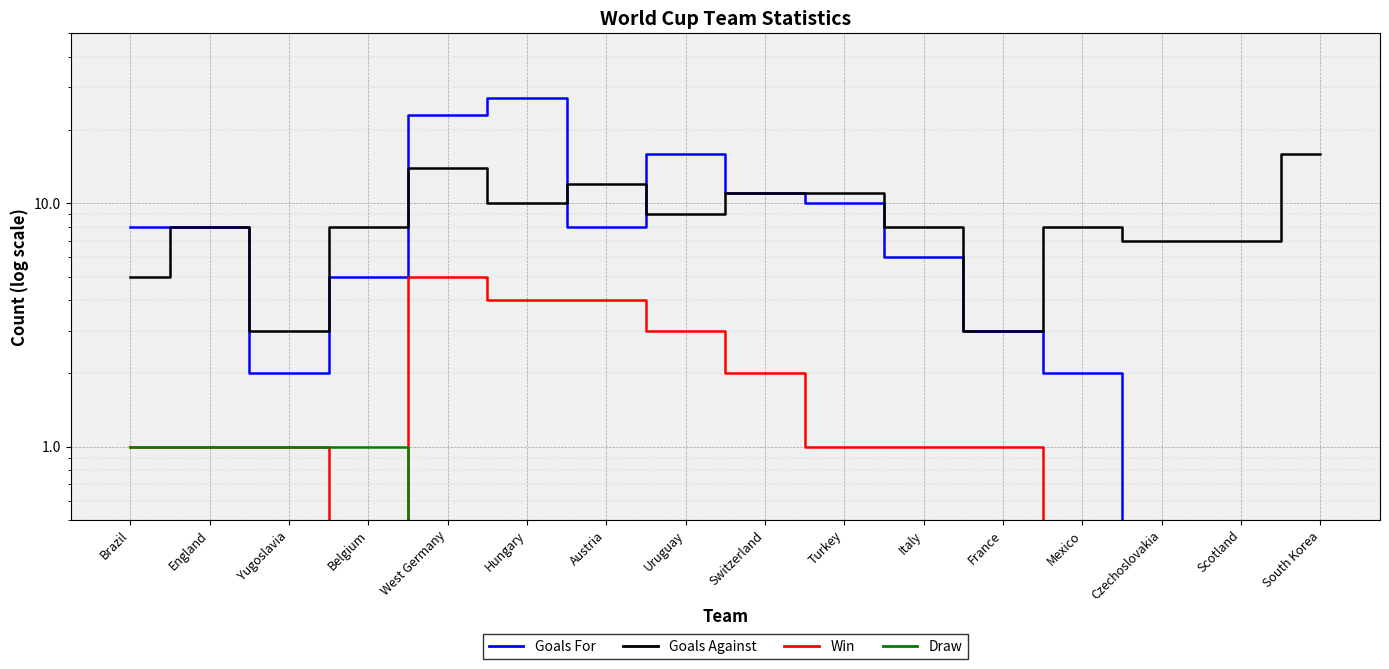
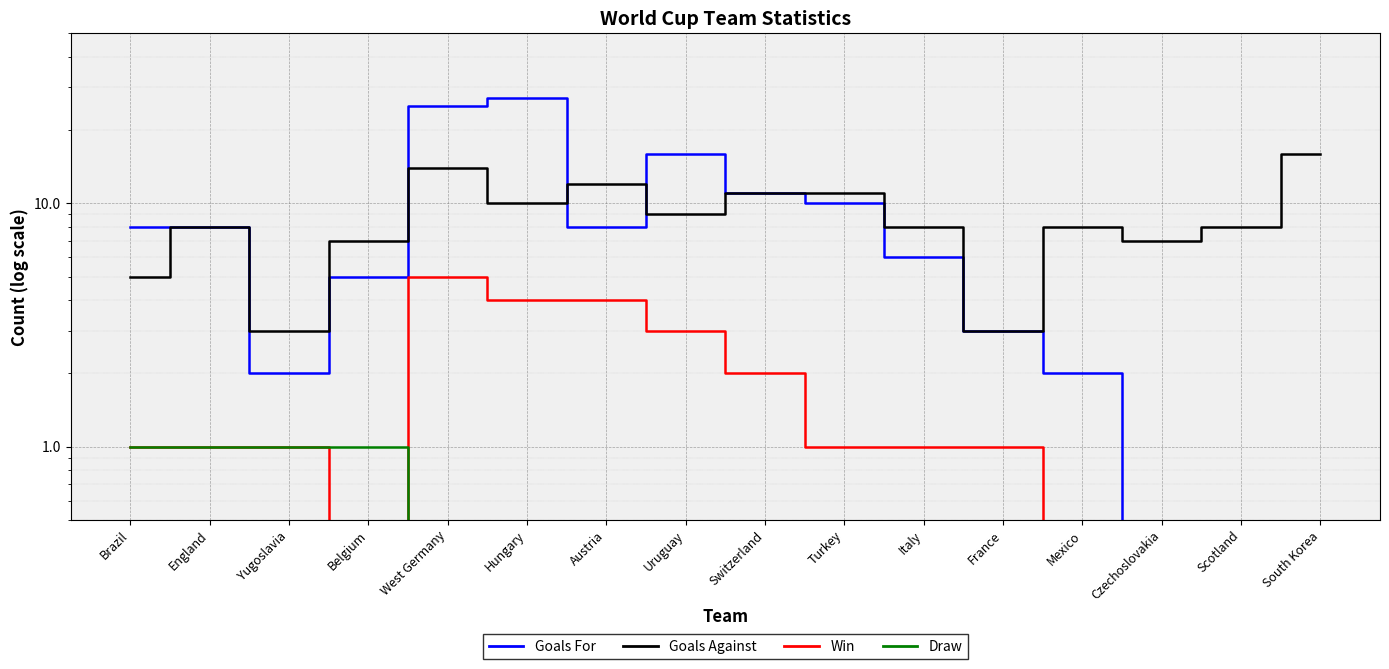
  {
    "Goals For": {
      "Brazil": 8,
      "Yugoslavia": 2,
      "Belgium": 5,
-     "West Germany": 23,
+     "West Germany": 25,
      "Hungary": 27,
      "Austria": 8,
      "Uruguay": 16,
      "Turkey": 10,
      "Italy": 6,
      "Mexico": 2
    },
    "Goals Against": {
      "Brazil": 5,
      "Yugoslavia": 3,
-     "Belgium": 8,
+     "Belgium": 7,
      "West Germany": 14,
      "Hungary": 10,
      "Austria": 12,
      "Uruguay": 9,
      "Turkey": 11,
      "Italy": 8,
      "Mexico": 8,
      "Czechoslovakia": 7,
-     "Scotland": 7,
+     "Scotland": 8,
      "South Korea": 16
    },
    "Win": {
      "West Germany": 5,
      "Hungary": 4,
      "Austria": 4,
      "Uruguay": 3,
      "Switzerland": 2,
      "Turkey": 1,
      "Italy": 1,
      "France": 1
    },
    "Draw": {
      "Belgium": 1
    }
  }
